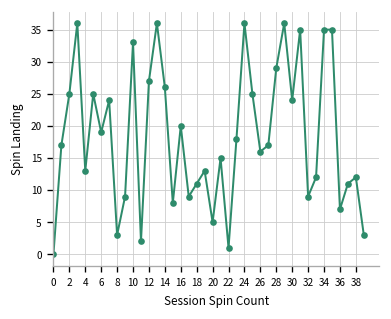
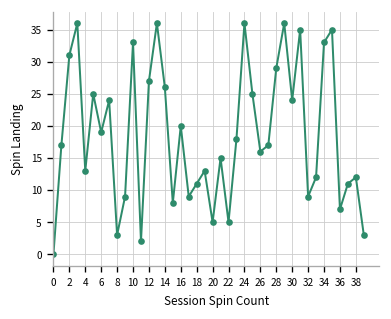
  {
    "0": 0,
-   "2": 25,
+   "2": 31,
    "4": 13,
    "6": 19,
    "8": 3,
    "10": 33,
    "12": 27,
    "14": 26,
    "16": 20,
    "18": 11,
    "20": 5,
-   "22": 1,
+   "22": 5,
    "24": 36,
    "26": 16,
    "28": 29,
    "30": 24,
    "32": 9,
-   "34": 35,
+   "34": 33,
    "36": 7,
    "38": 12
  }
